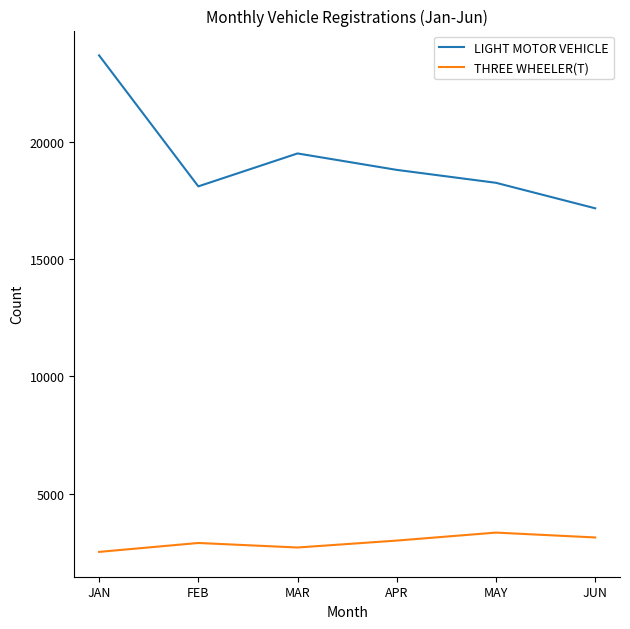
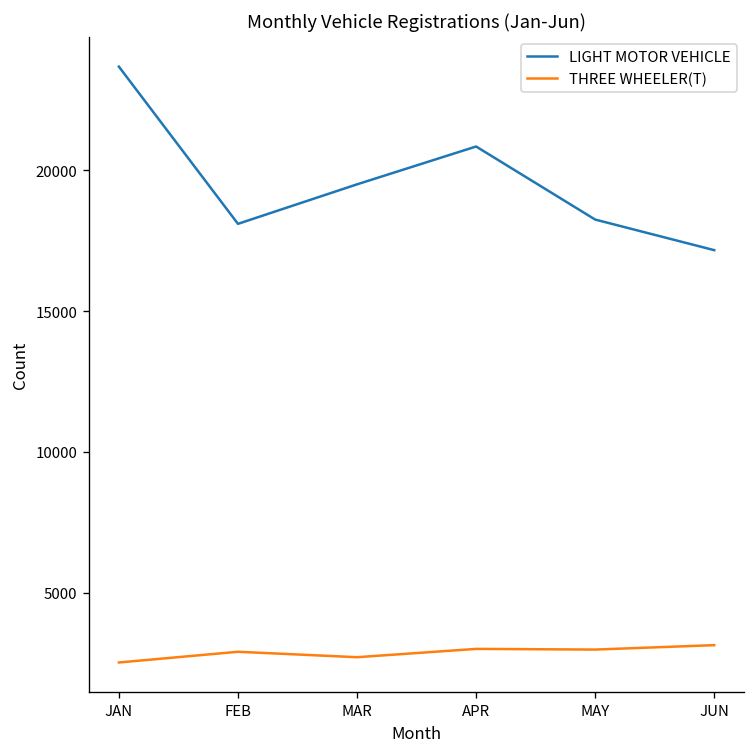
  {
    "LIGHT MOTOR VEHICLE": {
      "JAN": 23700,
      "FEB": 18100,
      "MAR": 19500,
-     "APR": 18800,
+     "APR": 20800,
      "MAY": 18200,
      "JUN": 17200
    },
    "THREE WHEELER(T)": {
      "JAN": 2500,
      "FEB": 2900,
      "MAR": 2700,
      "APR": 3000,
-     "MAY": 3400,
+     "MAY": 3000,
      "JUN": 3100
    }
  }
